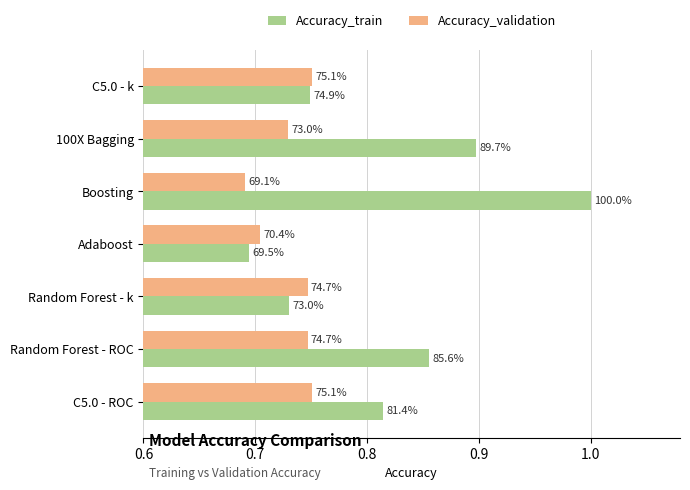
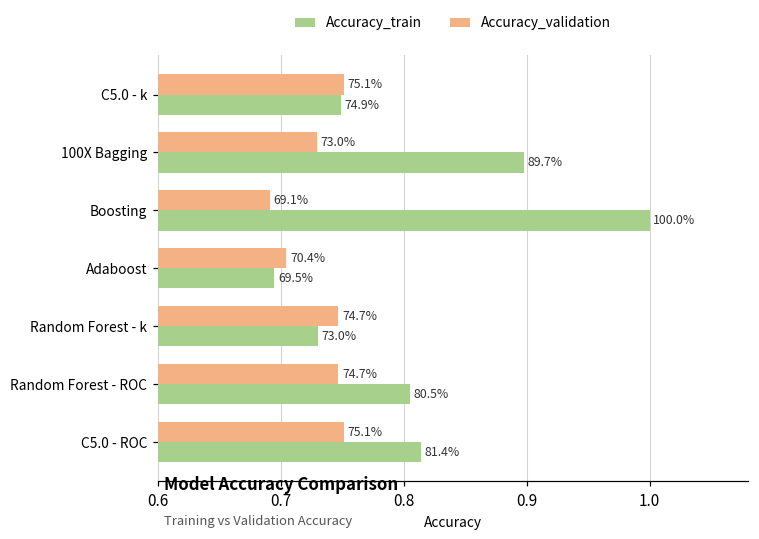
  {
    "Accuracy_train": {
      "C5.0 - k": "74.9%",
      "100X Bagging": "89.7%",
      "Boosting": "100.0%",
      "Adaboost": "69.5%",
      "Random Forest - k": "73.0%",
-     "Random Forest - ROC": "85.6%",
+     "Random Forest - ROC": "80.5%",
      "C5.0 - ROC": "81.4%"
    },
    "Accuracy_validation": {
      "C5.0 - k": "75.1%",
      "100X Bagging": "73.0%",
      "Boosting": "69.1%",
      "Adaboost": "70.4%",
      "Random Forest - k": "74.7%",
      "Random Forest - ROC": "74.7%",
      "C5.0 - ROC": "75.1%"
    }
  }
